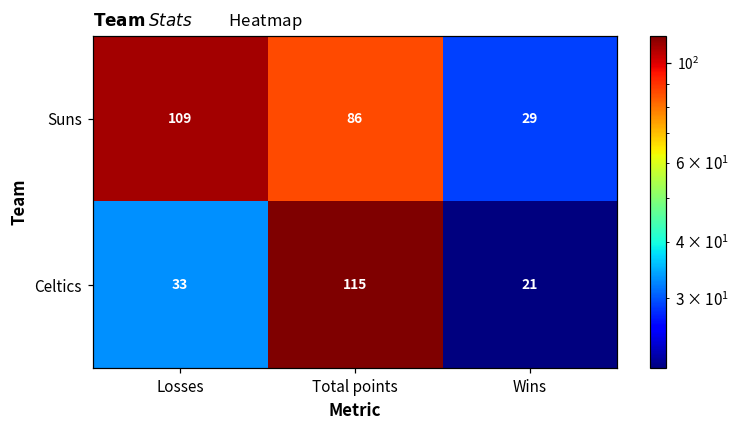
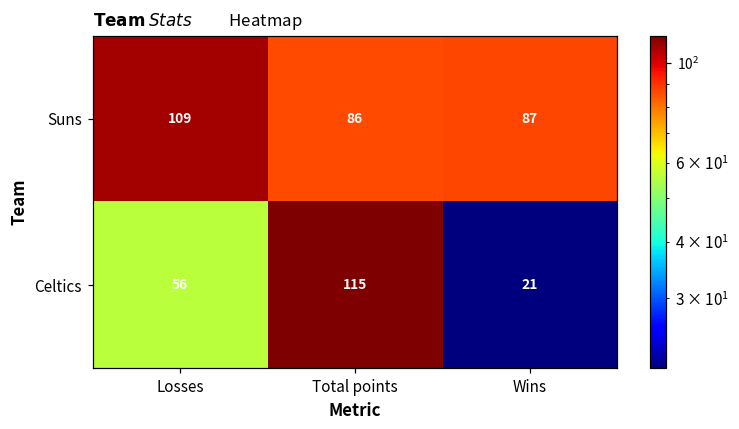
  {
    "Suns": {
      "Losses": 109,
      "Total points": 86,
-     "Wins": 29
+     "Wins": 87
    },
    "Celtics": {
-     "Losses": 33,
+     "Losses": 56,
      "Total points": 115,
      "Wins": 21
    }
  }
